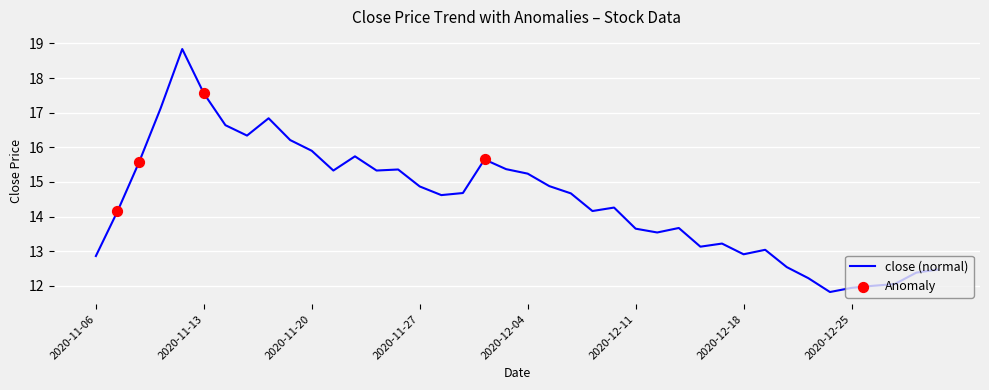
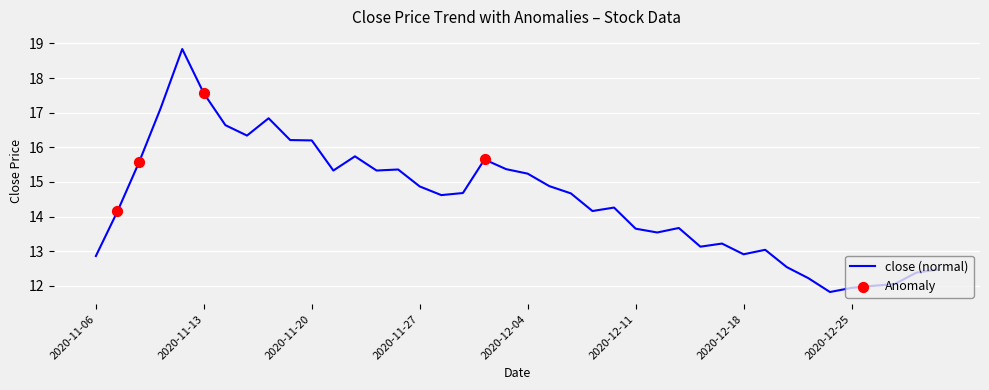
  {
    "close (normal)": {
      "2020-11-06": 12.9,
-     "2020-11-20": 15.9,
+     "2020-11-20": 16.2,
      "2020-11-27": 14.9,
      "2020-12-04": 15.2,
      "2020-12-11": 13.7,
      "2020-12-18": 12.9
    }
  }
